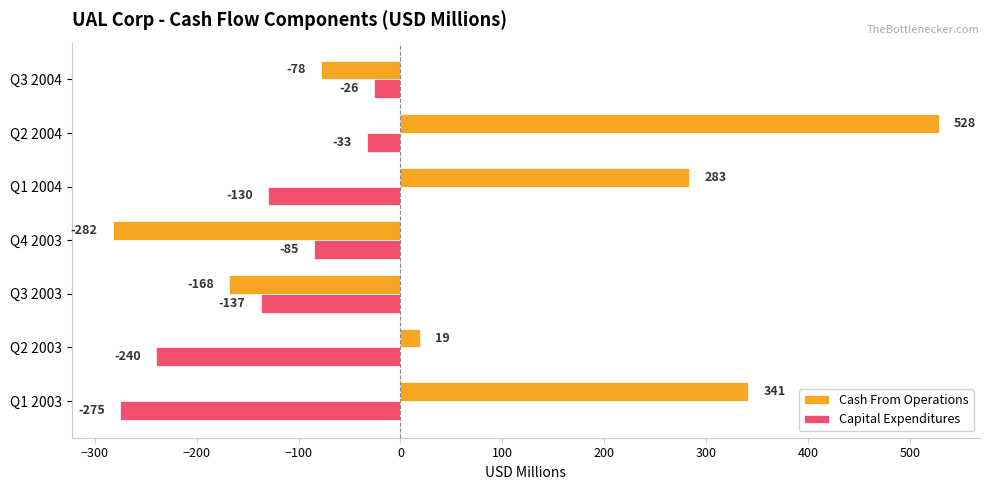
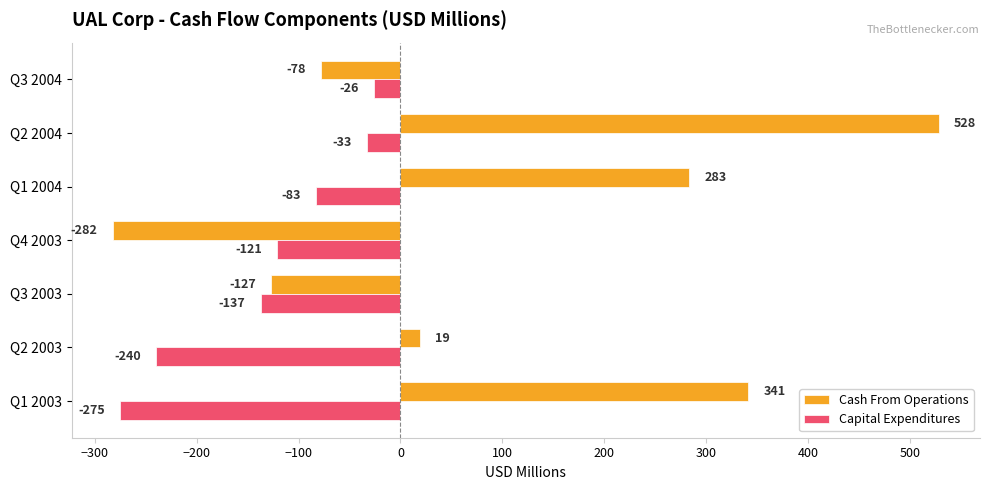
  {
    "Cash From Operations": {
      "Q3 2004": -78,
      "Q2 2004": 528,
      "Q1 2004": 283,
      "Q4 2003": -282,
-     "Q3 2003": -168,
+     "Q3 2003": -127,
      "Q2 2003": 19,
      "Q1 2003": 341
    },
    "Capital Expenditures": {
      "Q3 2004": -26,
      "Q2 2004": -33,
-     "Q1 2004": -130,
-     "Q4 2003": -85,
+     "Q1 2004": -83,
+     "Q4 2003": -121,
      "Q3 2003": -137,
      "Q2 2003": -240,
      "Q1 2003": -275
    }
  }
